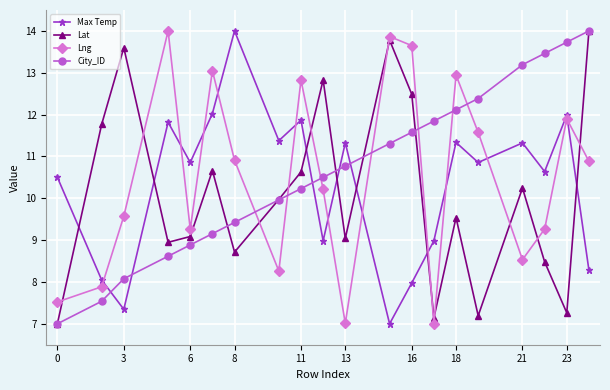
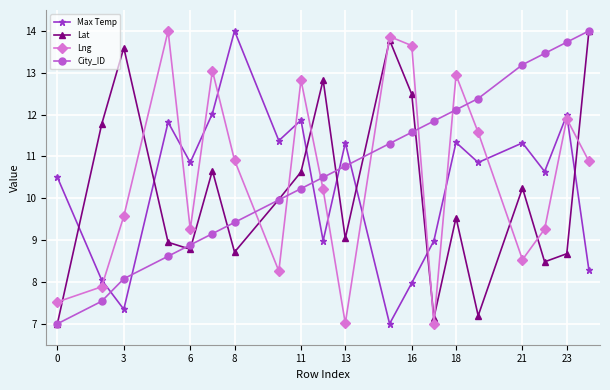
  {
    "Lat": {
      "3": 13.6,
-     "6": 9.1,
+     "6": 8.8,
      "8": 8.7,
      "11": 10.6,
      "13": 9.0,
      "16": 12.5,
      "18": 9.5,
      "21": 10.2,
-     "23": 7.3
+     "23": 8.7
    }
  }
